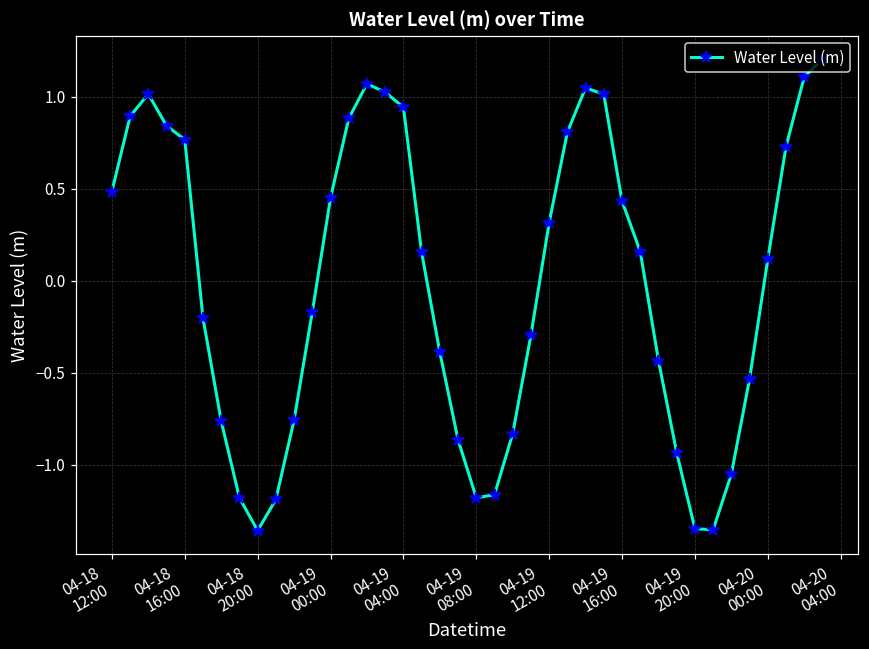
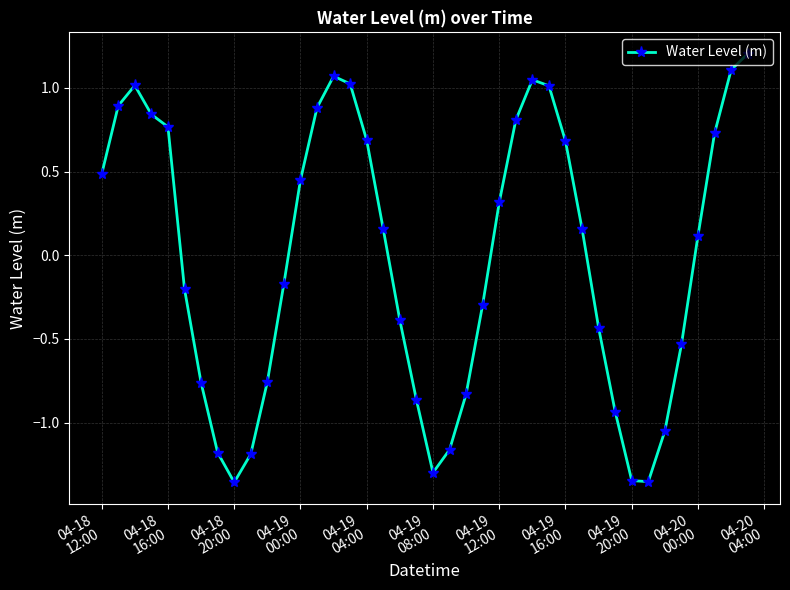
  {
    "04-18 12:00": 0.48,
    "04-18 16:00": 0.77,
    "04-18 20:00": -1.36,
    "04-19 00:00": 0.45,
-   "04-19 04:00": 0.94,
-   "04-19 08:00": -1.18,
+   "04-19 04:00": 0.69,
+   "04-19 08:00": -1.30,
    "04-19 12:00": 0.32,
-   "04-19 16:00": 0.43,
+   "04-19 16:00": 0.68,
    "04-19 20:00": -1.35,
    "04-20 00:00": 0.12
  }
